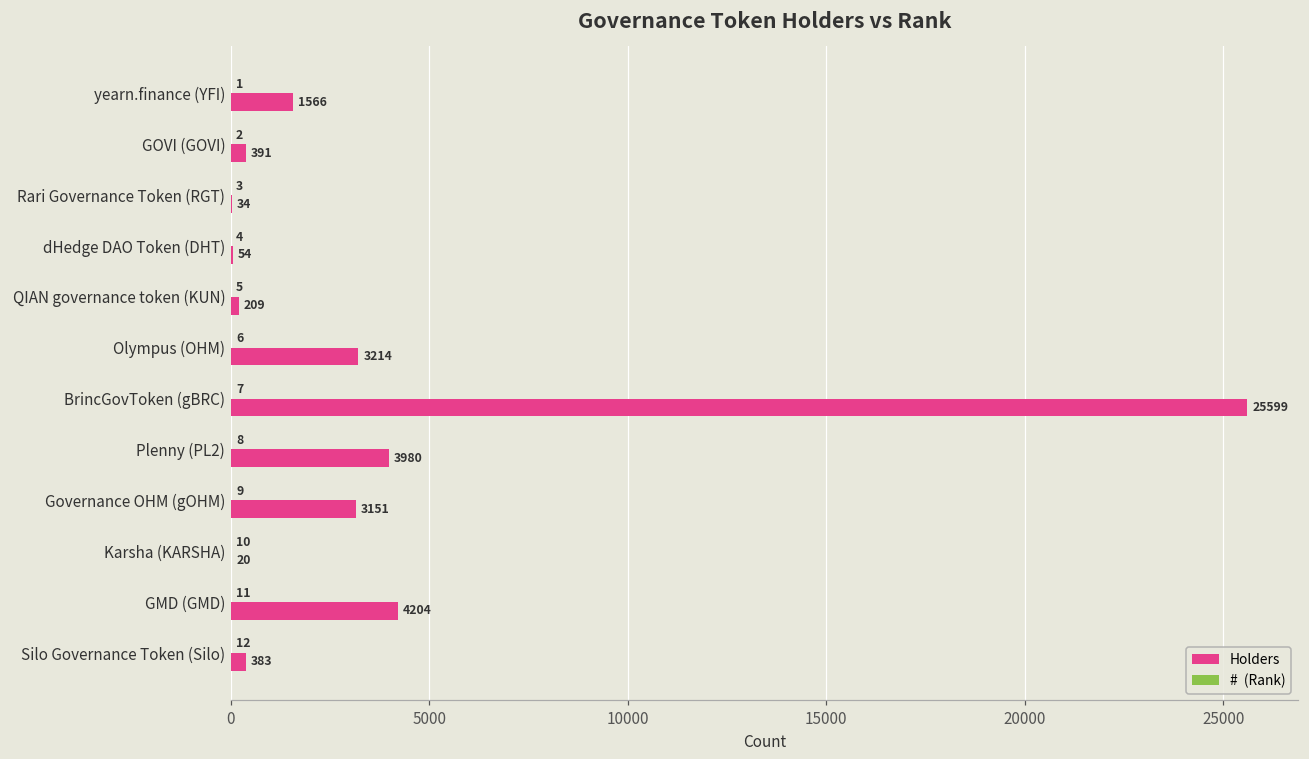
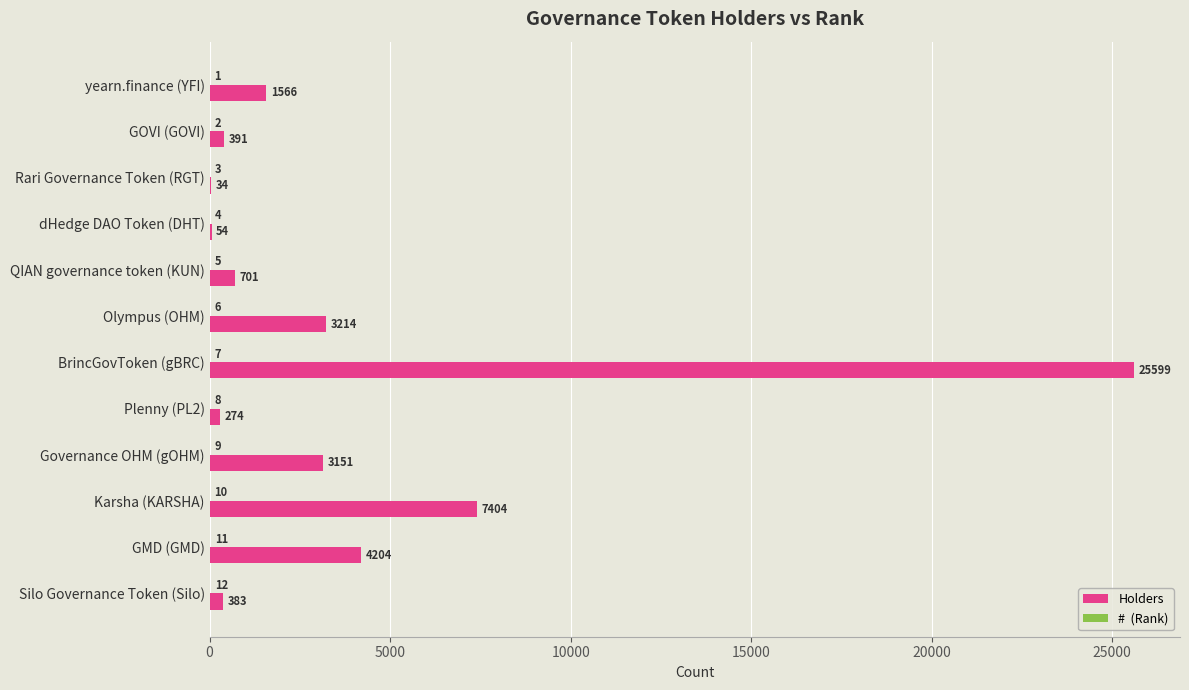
  {
    "Holders": {
      "yearn.finance (YFI)": 1566,
      "GOVI (GOVI)": 391,
      "Rari Governance Token (RGT)": 34,
      "dHedge DAO Token (DHT)": 54,
-     "QIAN governance token (KUN)": 209,
+     "QIAN governance token (KUN)": 701,
      "Olympus (OHM)": 3214,
      "BrincGovToken (gBRC)": 25599,
-     "Plenny (PL2)": 3980,
+     "Plenny (PL2)": 274,
      "Governance OHM (gOHM)": 3151,
-     "Karsha (KARSHA)": 20,
+     "Karsha (KARSHA)": 7404,
      "GMD (GMD)": 4204,
      "Silo Governance Token (Silo)": 383
    }
  }
